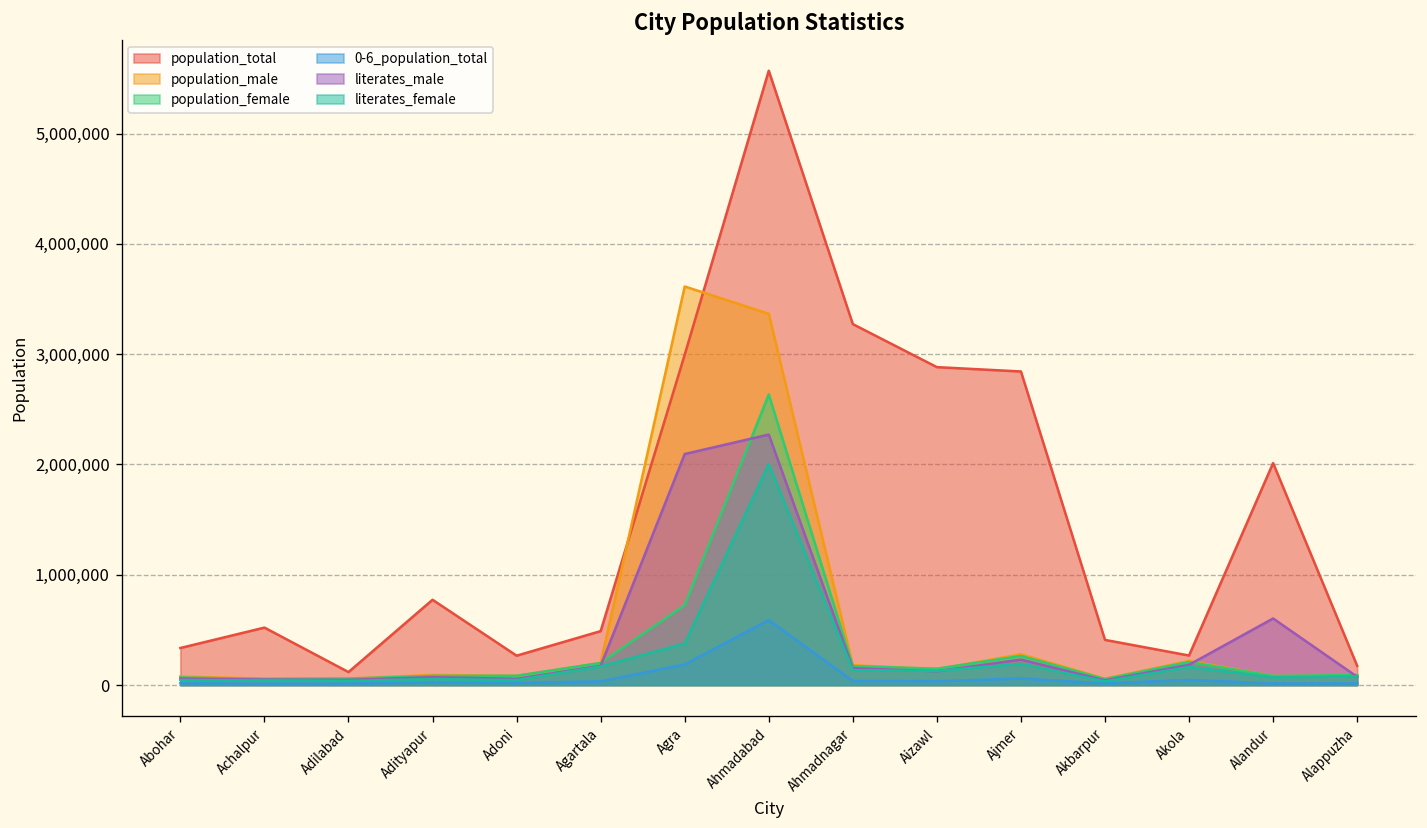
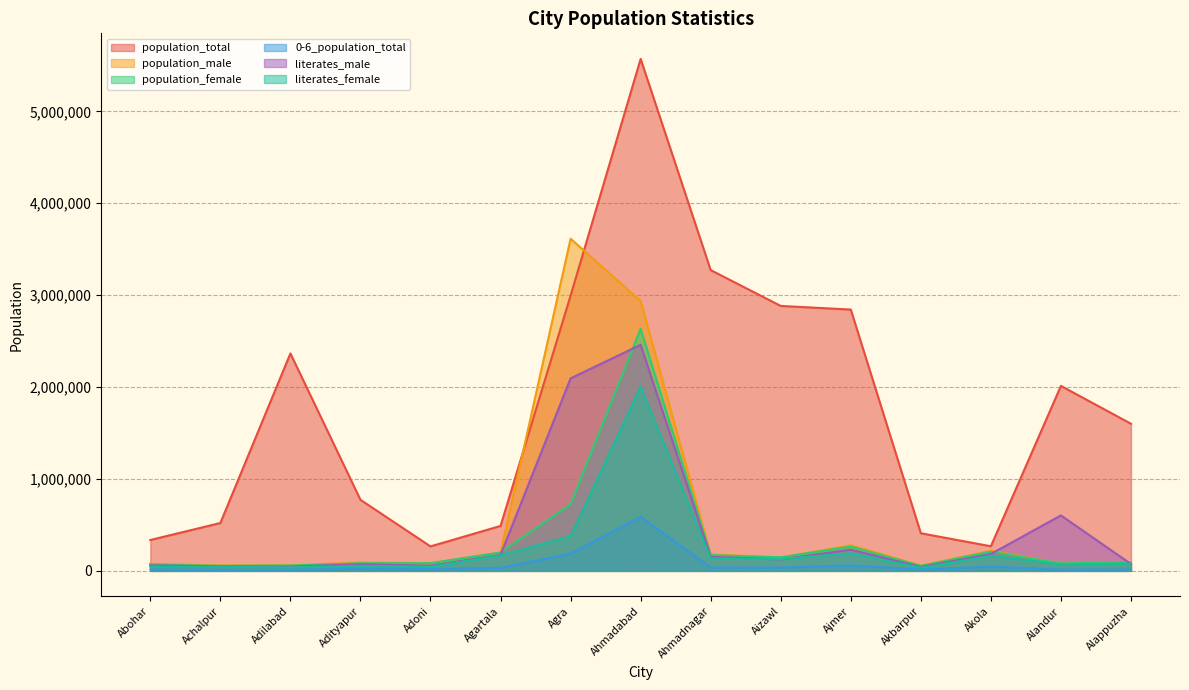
  {
    "population_total": {
      "Abohar": "300,000",
      "Achalpur": "500,000",
-     "Adilabad": "100,000",
+     "Adilabad": "2,400,000",
      "Adityapur": "800,000",
      "Adoni": "300,000",
      "Agartala": "500,000",
      "Agra": "3,000,000",
      "Ahmadabad": "5,600,000",
      "Ahmadnagar": "3,300,000",
      "Aizawl": "2,900,000",
      "Ajmer": "2,800,000",
      "Akbarpur": "400,000",
      "Akola": "300,000",
      "Alandur": "2,000,000",
-     "Alappuzha": "200,000"
+     "Alappuzha": "1,600,000"
    },
    "population_male": {
      "Agra": "3,600,000",
-     "Ahmadabad": "3,400,000"
+     "Ahmadabad": "2,900,000"
    },
    "literates_male": {
      "Agra": "2,100,000",
-     "Ahmadabad": "2,300,000",
+     "Ahmadabad": "2,500,000",
      "Ajmer": "200,000",
      "Alandur": "600,000"
    }
  }
